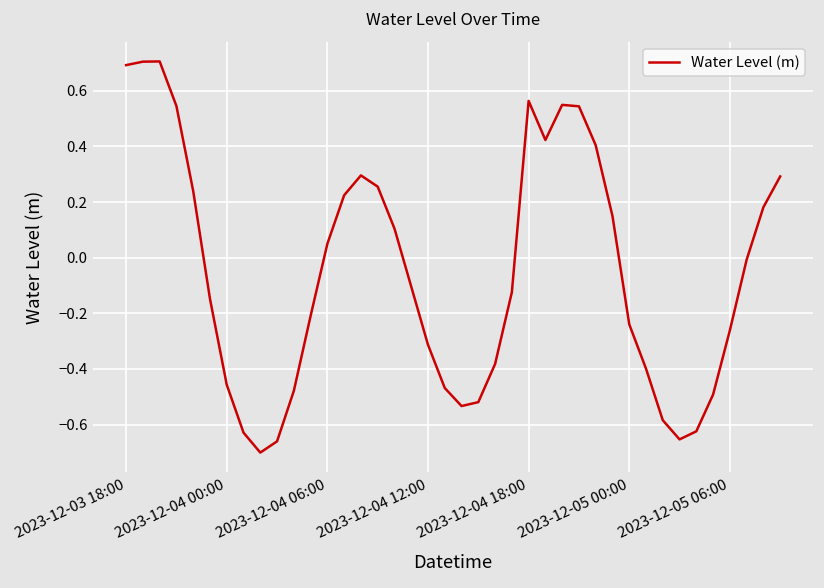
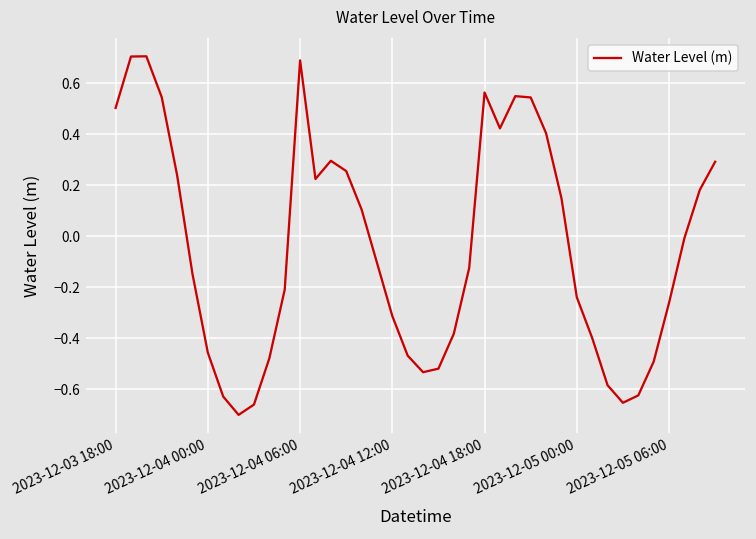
  {
-   "2023-12-03 18:00": 0.69,
+   "2023-12-03 18:00": 0.50,
    "2023-12-04 00:00": -0.46,
-   "2023-12-04 06:00": 0.05,
+   "2023-12-04 06:00": 0.69,
    "2023-12-04 12:00": -0.31,
    "2023-12-04 18:00": 0.56,
    "2023-12-05 00:00": -0.24,
    "2023-12-05 06:00": -0.26
  }
